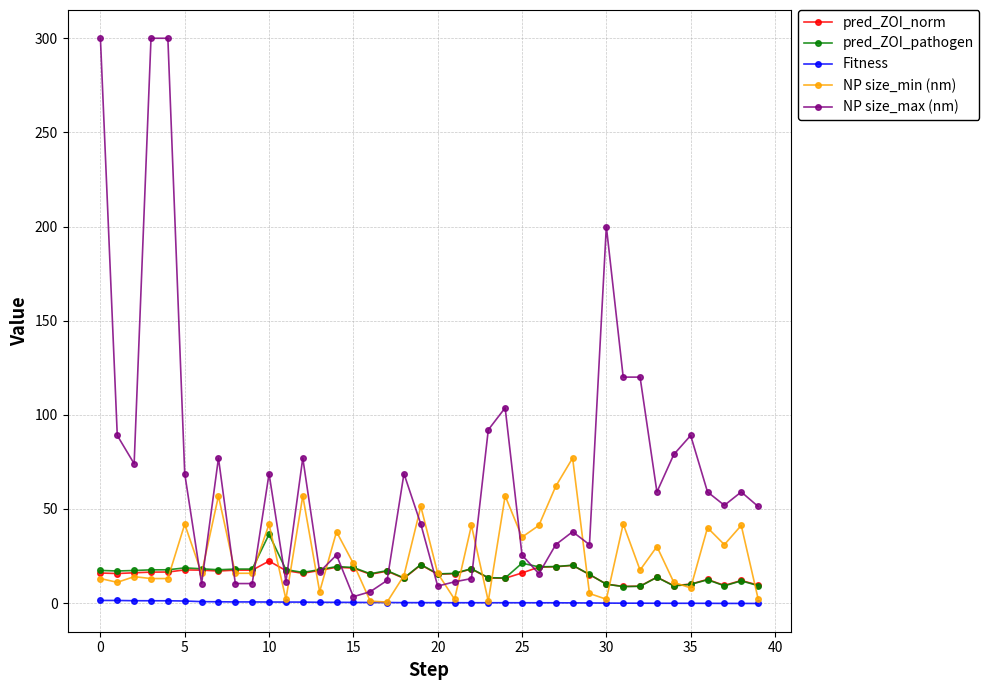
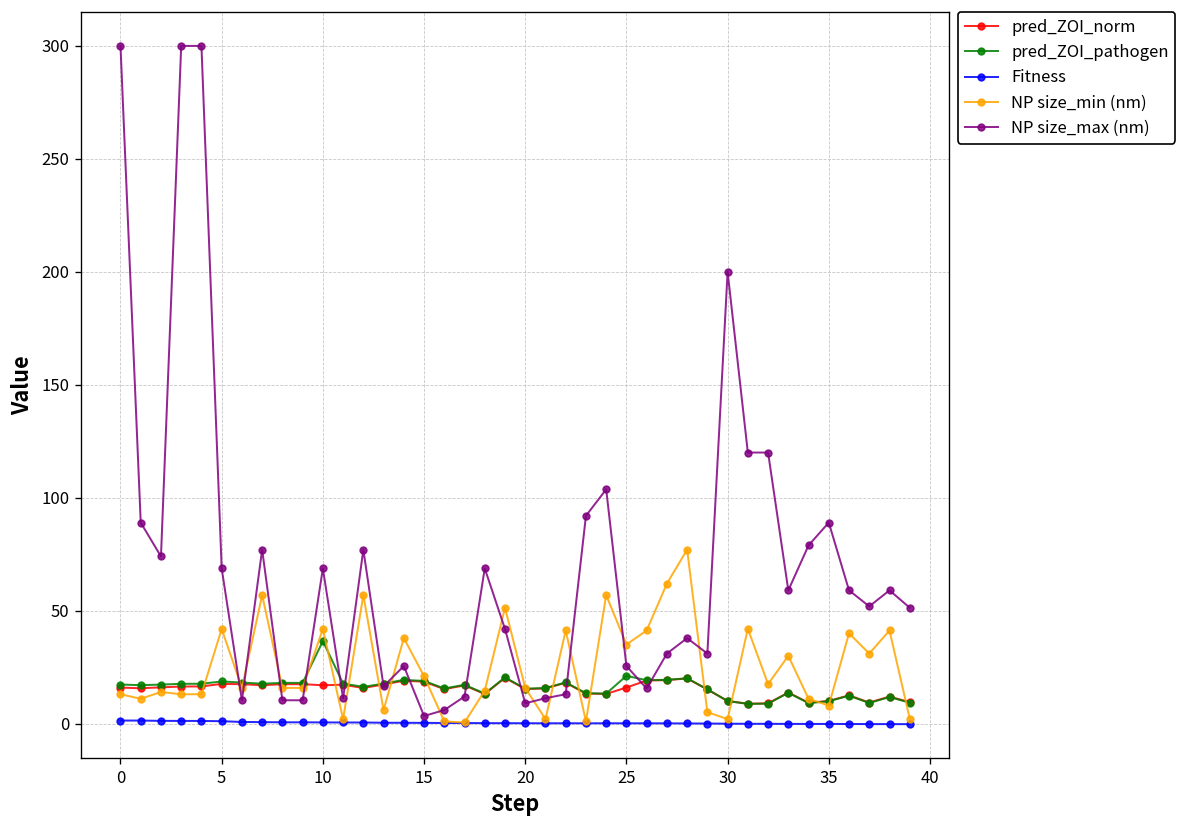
  {
    "pred_ZOI_norm": {
      "0": 16,
-     "10": 22,
+     "10": 17,
      "25": 16
    },
    "pred_ZOI_pathogen": {
      "0": 17,
      "10": 37,
      "25": 21
    },
    "Fitness": {
      "0": 1,
      "5": 1,
      "10": 1,
      "15": 0,
      "20": 0,
      "25": 0,
      "30": 0,
      "35": 0
    },
    "NP size_min (nm)": {
      "0": 13,
      "5": 42,
      "10": 42,
      "15": 21,
      "25": 35,
      "30": 2,
      "35": 8
    },
    "NP size_max (nm)": {
      "0": 300,
      "5": 69,
      "10": 69,
      "15": 3,
      "20": 9,
      "25": 26,
      "30": 200,
      "35": 89
    }
  }
